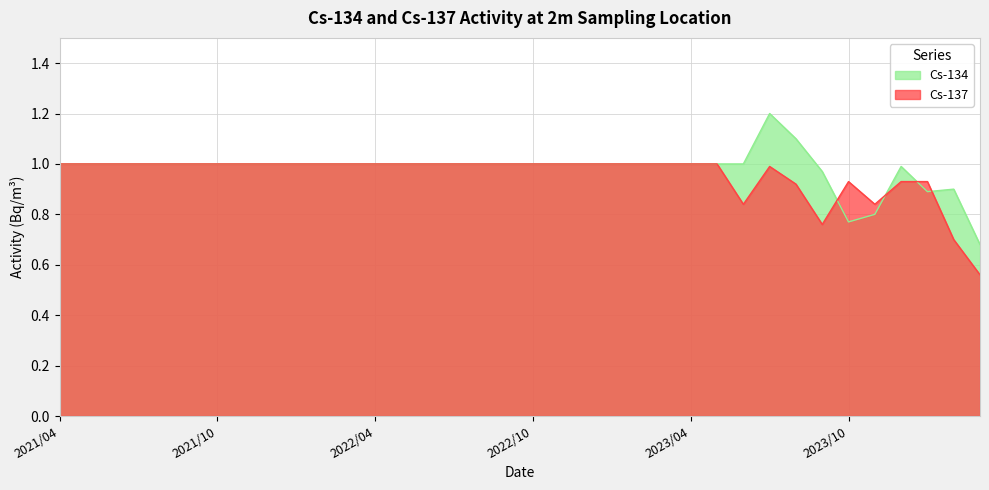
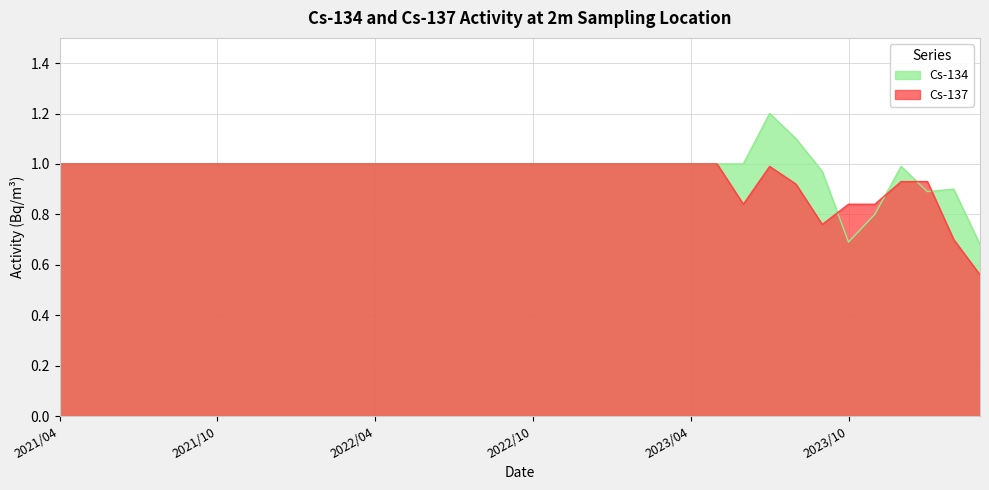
  {
    "Cs-134": {
-     "2023/10": 0.77
+     "2023/10": 0.69
    },
    "Cs-137": {
-     "2023/10": 0.93
+     "2023/10": 0.84
    }
  }
